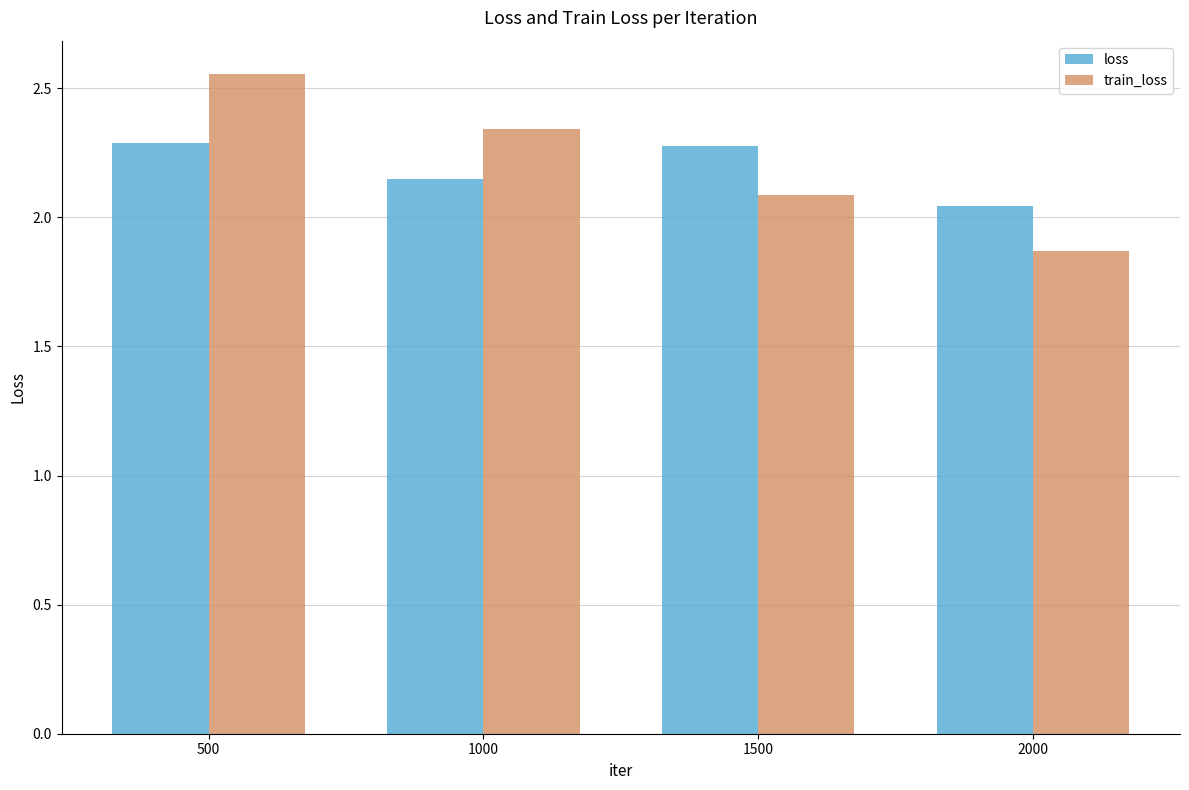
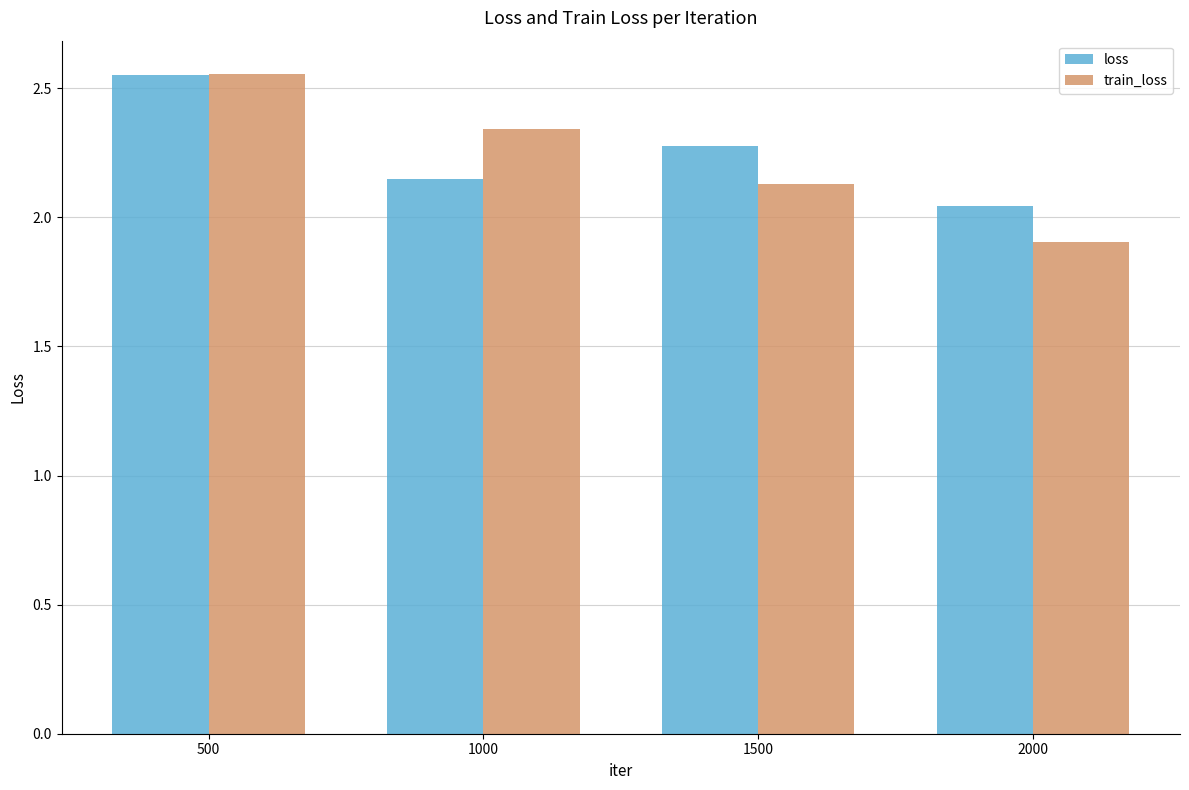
  {
    "loss": {
-     "500": 2.29,
+     "500": 2.55,
      "1000": 2.15,
      "1500": 2.28,
      "2000": 2.04
    },
    "train_loss": {
      "500": 2.56,
      "1000": 2.34,
-     "1500": 2.09,
-     "2000": 1.87
+     "1500": 2.13,
+     "2000": 1.90
    }
  }
